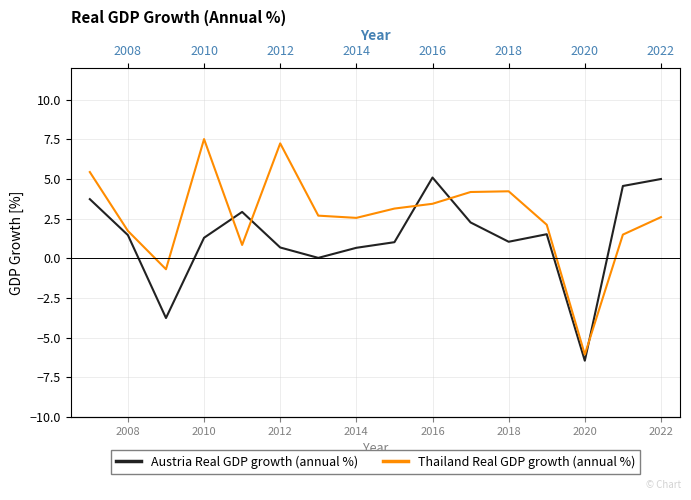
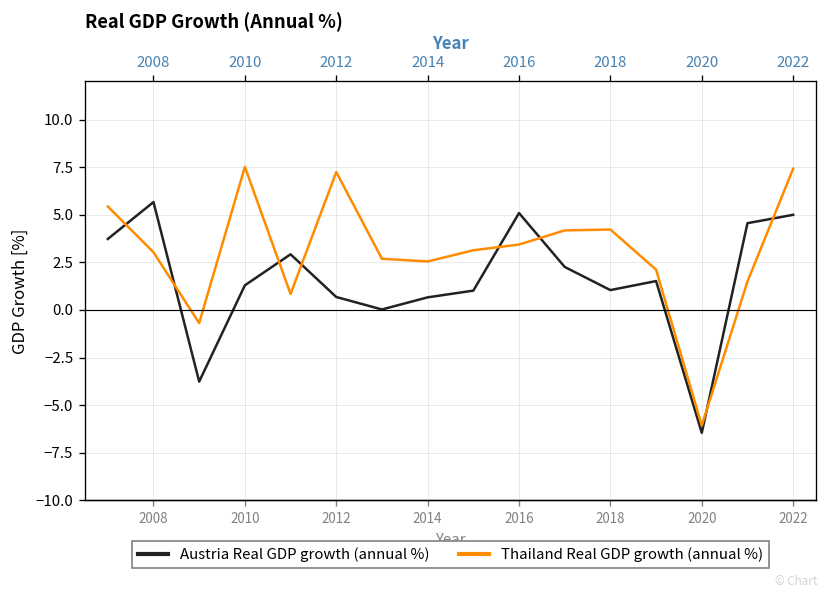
  {
    "Austria Real GDP growth (annual %)": {
-     "2008": 1.5,
+     "2008": 5.7,
      "2010": 1.3,
      "2012": 0.7,
      "2014": 0.7,
      "2016": 5.1,
      "2018": 1.0,
      "2020": -6.5,
      "2022": 5.0
    },
    "Thailand Real GDP growth (annual %)": {
-     "2008": 1.7,
+     "2008": 3.0,
      "2010": 7.5,
      "2012": 7.2,
      "2014": 2.5,
      "2016": 3.4,
      "2018": 4.2,
      "2020": -6.1,
-     "2022": 2.6
+     "2022": 7.4
    }
  }
